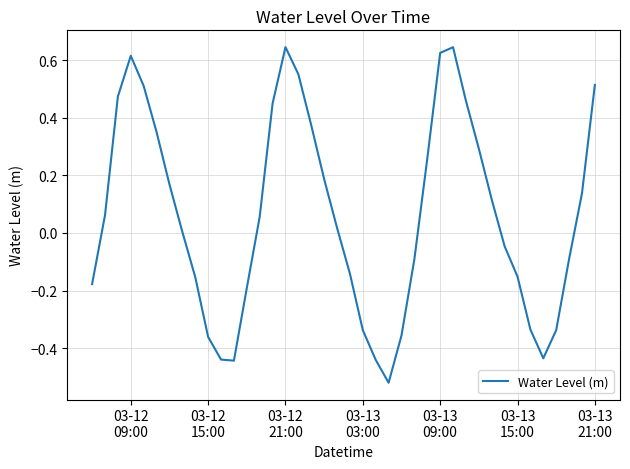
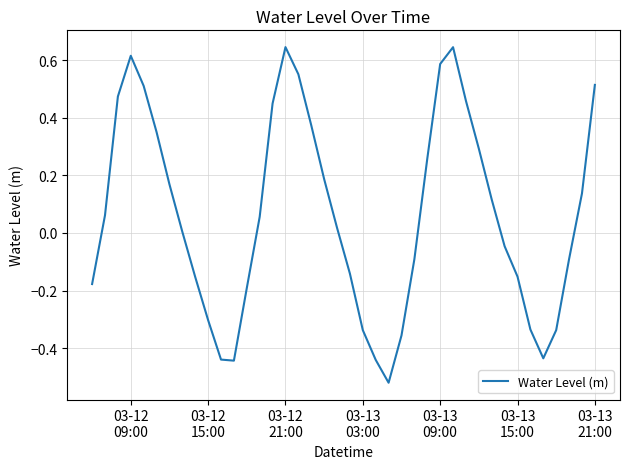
  {
    "03-12 09:00": 0.62,
-   "03-12 15:00": -0.36,
+   "03-12 15:00": -0.30,
    "03-12 21:00": 0.65,
    "03-13 03:00": -0.34,
-   "03-13 09:00": 0.62,
+   "03-13 09:00": 0.59,
    "03-13 15:00": -0.15,
    "03-13 21:00": 0.51
  }
